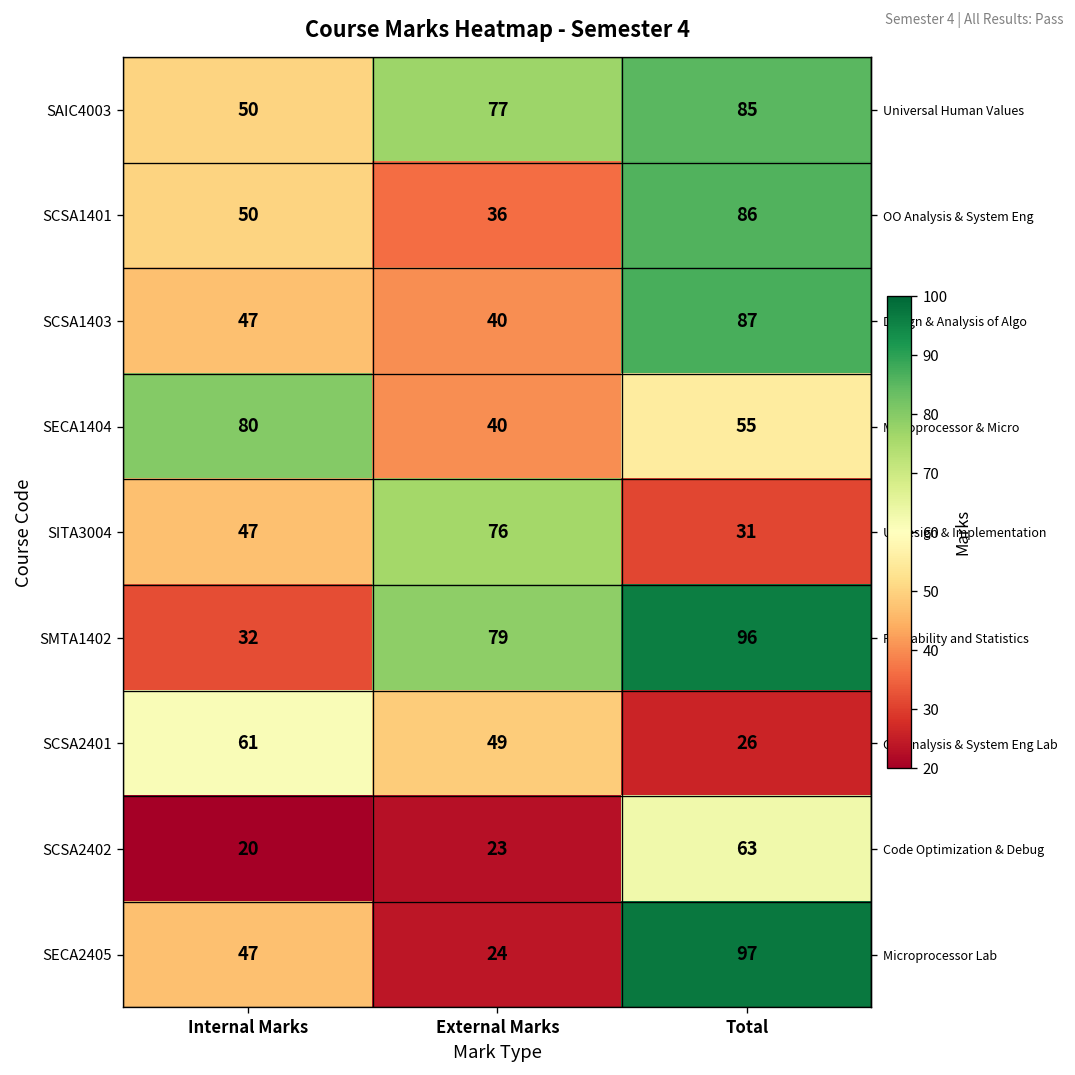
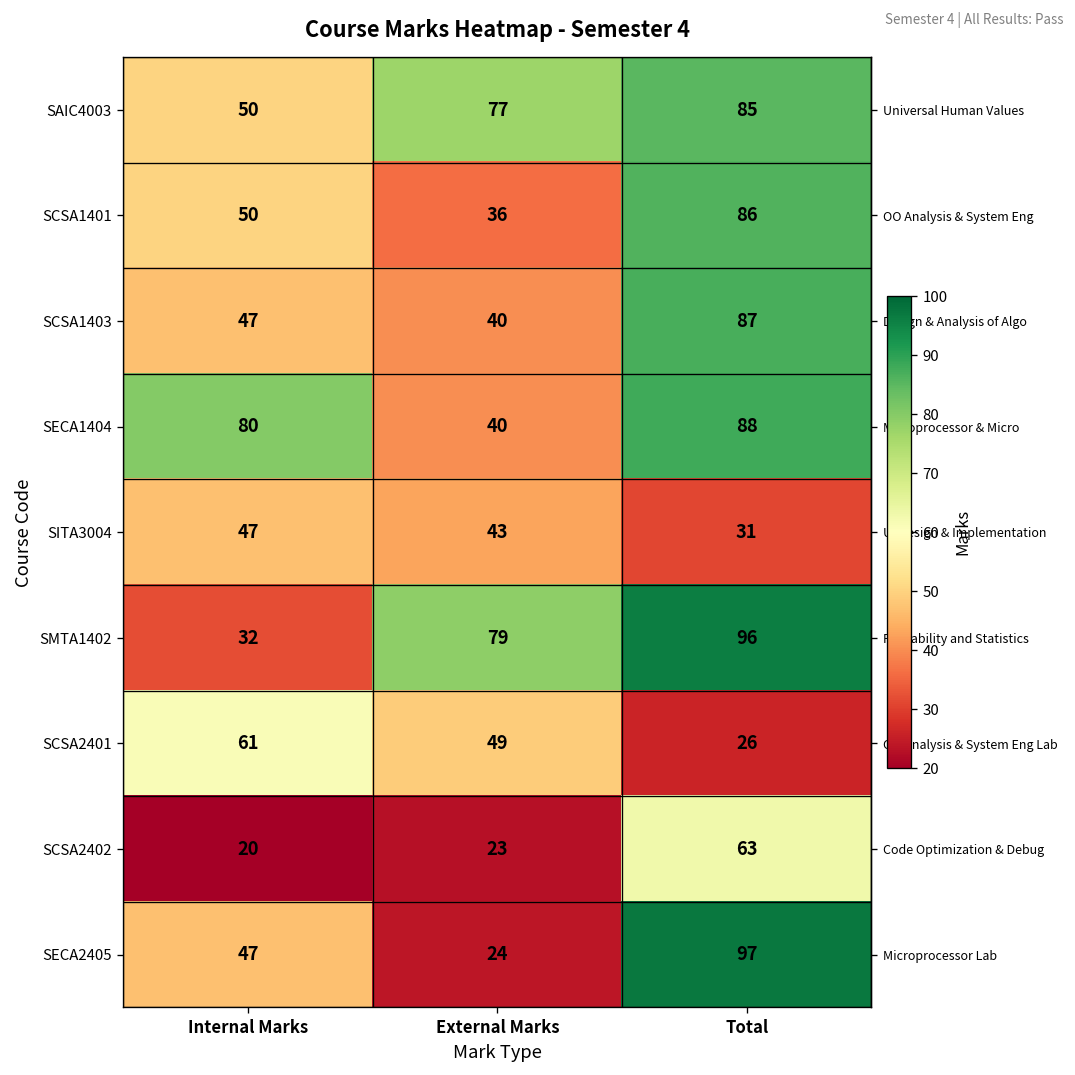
  {
    "SAIC4003": {
      "Internal Marks": 50,
      "External Marks": 77,
      "Total": 85
    },
    "SCSA1401": {
      "Internal Marks": 50,
      "External Marks": 36,
      "Total": 86
    },
    "SCSA1403": {
      "Internal Marks": 47,
      "External Marks": 40,
      "Total": 87
    },
    "SECA1404": {
      "Internal Marks": 80,
      "External Marks": 40,
-     "Total": 55
+     "Total": 88
    },
    "SITA3004": {
      "Internal Marks": 47,
-     "External Marks": 76,
+     "External Marks": 43,
      "Total": 31
    },
    "SMTA1402": {
      "Internal Marks": 32,
      "External Marks": 79,
      "Total": 96
    },
    "SCSA2401": {
      "Internal Marks": 61,
      "External Marks": 49,
      "Total": 26
    },
    "SCSA2402": {
      "Internal Marks": 20,
      "External Marks": 23,
      "Total": 63
    },
    "SECA2405": {
      "Internal Marks": 47,
      "External Marks": 24,
      "Total": 97
    }
  }
